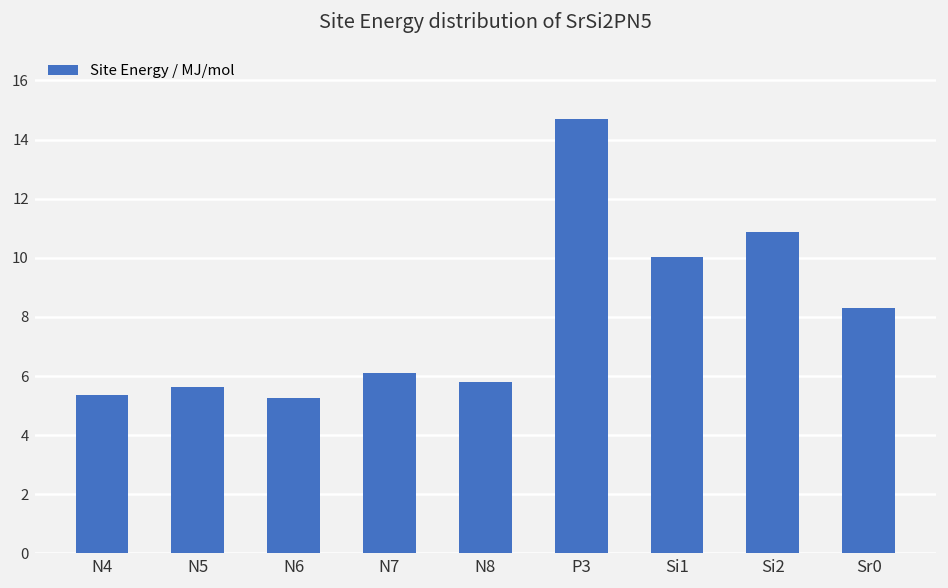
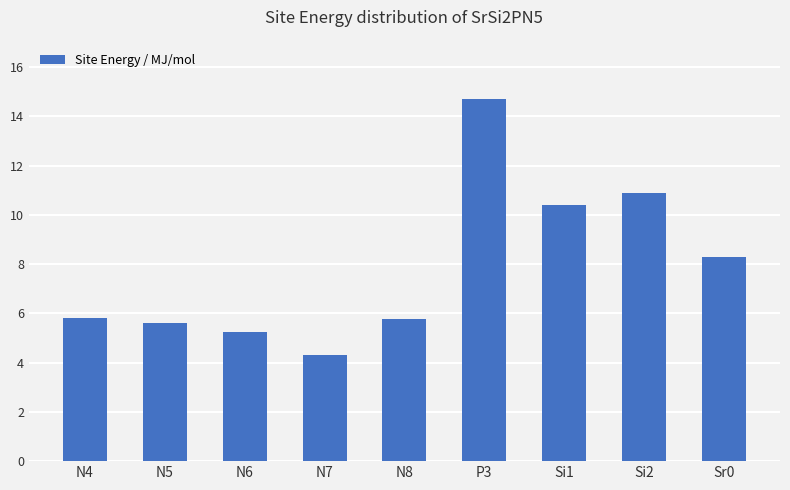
  {
-   "N4": 5.4,
+   "N4": 5.8,
    "N5": 5.6,
    "N6": 5.3,
-   "N7": 6.1,
+   "N7": 4.3,
    "N8": 5.8,
    "P3": 14.7,
-   "Si1": 10.0,
+   "Si1": 10.4,
    "Si2": 10.9,
    "Sr0": 8.3
  }
